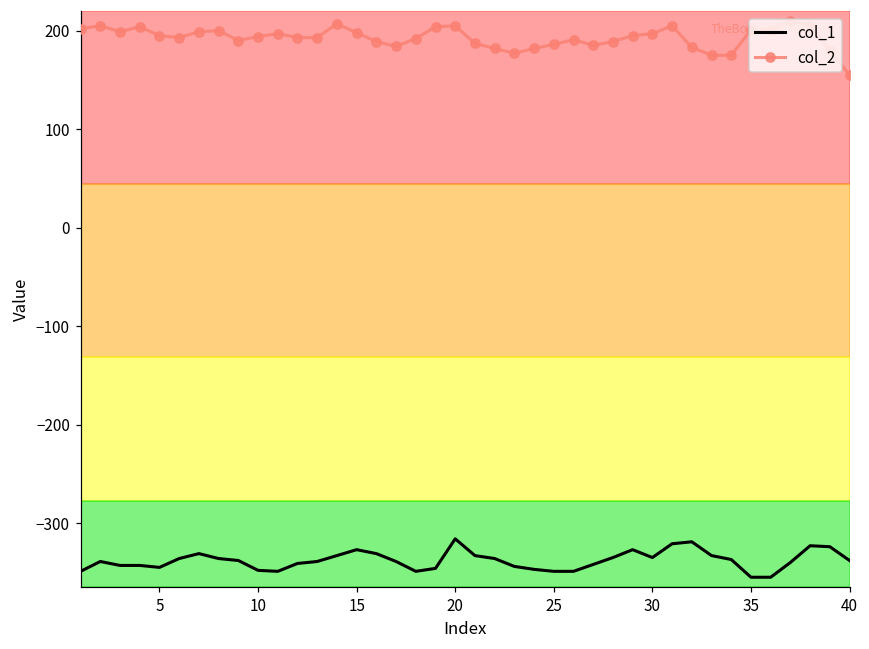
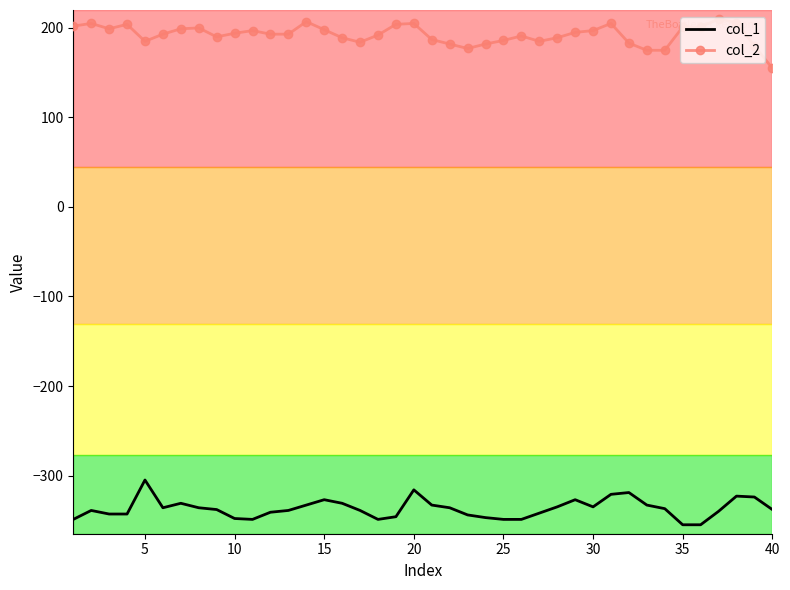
  {
    "col_1": {
-     "5": -350,
+     "5": -310,
      "10": -350,
      "15": -330,
      "20": -320,
      "25": -350,
      "30": -340,
      "35": -360,
      "40": -340
    },
    "col_2": {
-     "5": 200,
+     "5": 190,
      "10": 190,
      "15": 200,
      "20": 210,
      "25": 190,
      "30": 200,
      "40": 160
    }
  }
